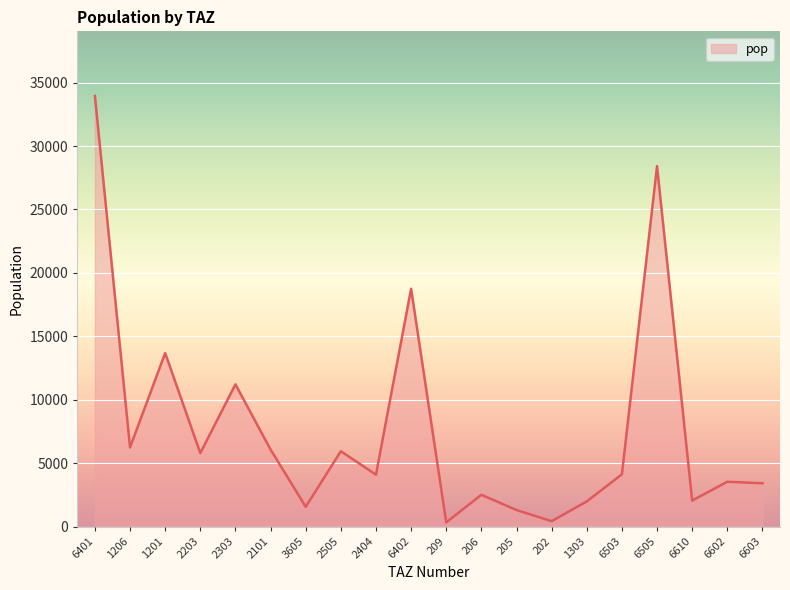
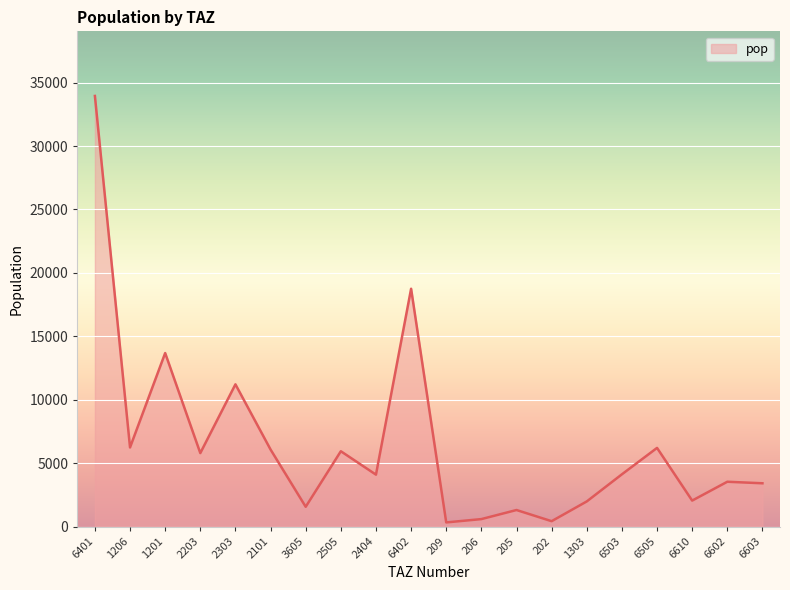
  {
    "6401": 33900,
    "1206": 6200,
    "1201": 13700,
    "2203": 5800,
    "2303": 11200,
    "2101": 6100,
    "3605": 1600,
    "2505": 5900,
    "2404": 4100,
    "6402": 18800,
    "209": 300,
-   "206": 2500,
+   "206": 600,
    "205": 1300,
    "202": 400,
    "1303": 2000,
    "6503": 4100,
-   "6505": 28400,
+   "6505": 6200,
    "6610": 2100,
    "6602": 3500,
    "6603": 3400
  }
